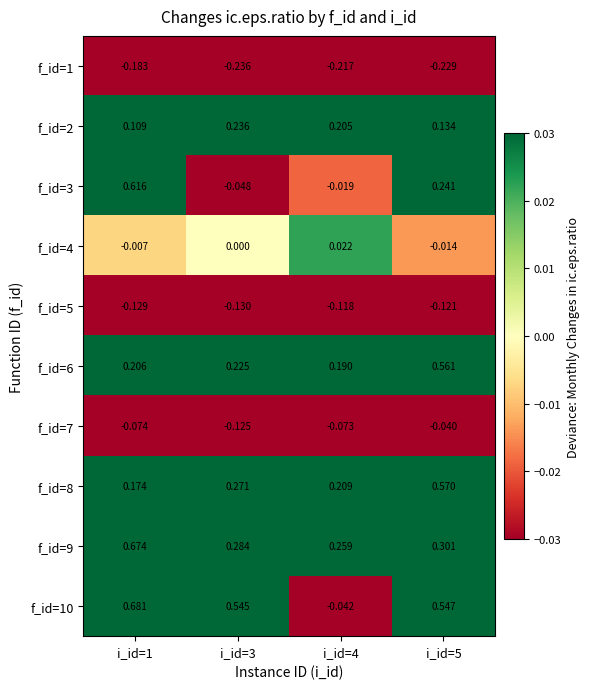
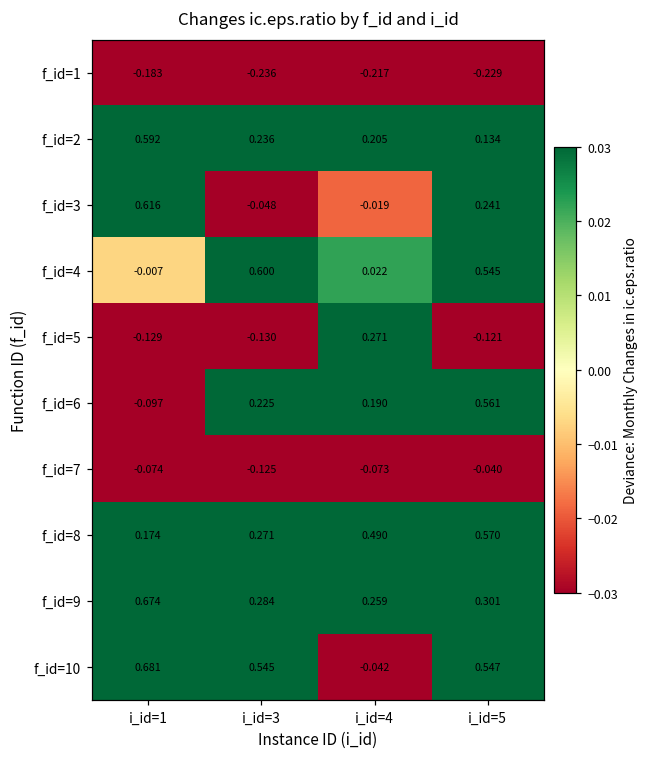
  {
    "f_id=1": {
      "i_id=1": -0.183,
      "i_id=3": -0.236,
      "i_id=4": -0.217,
      "i_id=5": -0.229
    },
    "f_id=2": {
-     "i_id=1": 0.109,
+     "i_id=1": 0.592,
      "i_id=3": 0.236,
      "i_id=4": 0.205,
      "i_id=5": 0.134
    },
    "f_id=3": {
      "i_id=1": 0.616,
      "i_id=3": -0.048,
      "i_id=4": -0.019,
      "i_id=5": 0.241
    },
    "f_id=4": {
      "i_id=1": -0.007,
-     "i_id=3": 0.000,
+     "i_id=3": 0.600,
      "i_id=4": 0.022,
-     "i_id=5": -0.014
+     "i_id=5": 0.545
    },
    "f_id=5": {
      "i_id=1": -0.129,
      "i_id=3": -0.130,
-     "i_id=4": -0.118,
+     "i_id=4": 0.271,
      "i_id=5": -0.121
    },
    "f_id=6": {
-     "i_id=1": 0.206,
+     "i_id=1": -0.097,
      "i_id=3": 0.225,
      "i_id=4": 0.190,
      "i_id=5": 0.561
    },
    "f_id=7": {
      "i_id=1": -0.074,
      "i_id=3": -0.125,
      "i_id=4": -0.073,
      "i_id=5": -0.040
    },
    "f_id=8": {
      "i_id=1": 0.174,
      "i_id=3": 0.271,
-     "i_id=4": 0.209,
+     "i_id=4": 0.490,
      "i_id=5": 0.570
    },
    "f_id=9": {
      "i_id=1": 0.674,
      "i_id=3": 0.284,
      "i_id=4": 0.259,
      "i_id=5": 0.301
    },
    "f_id=10": {
      "i_id=1": 0.681,
      "i_id=3": 0.545,
      "i_id=4": -0.042,
      "i_id=5": 0.547
    }
  }
